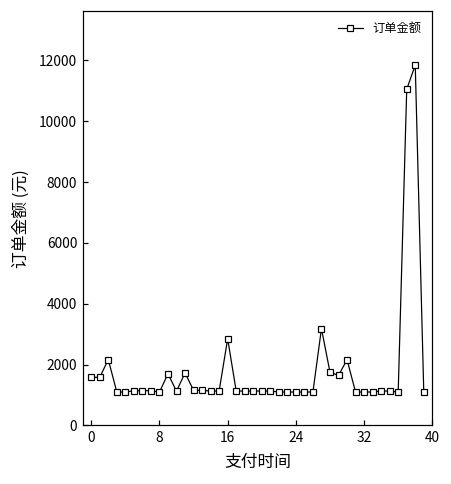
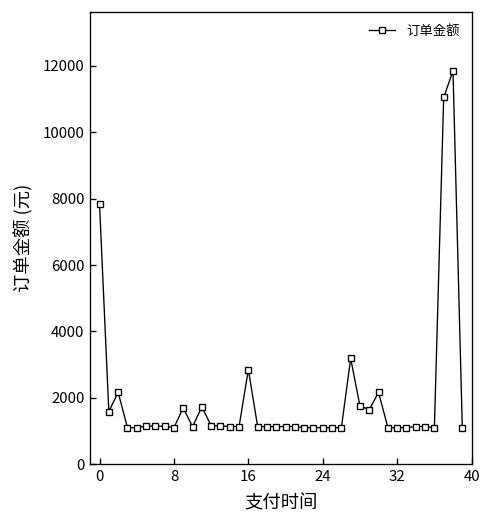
  {
-   "0": 1600,
+   "0": 7800,
    "8": 1100,
    "16": 2900,
    "24": 1100,
    "32": 1100
  }
